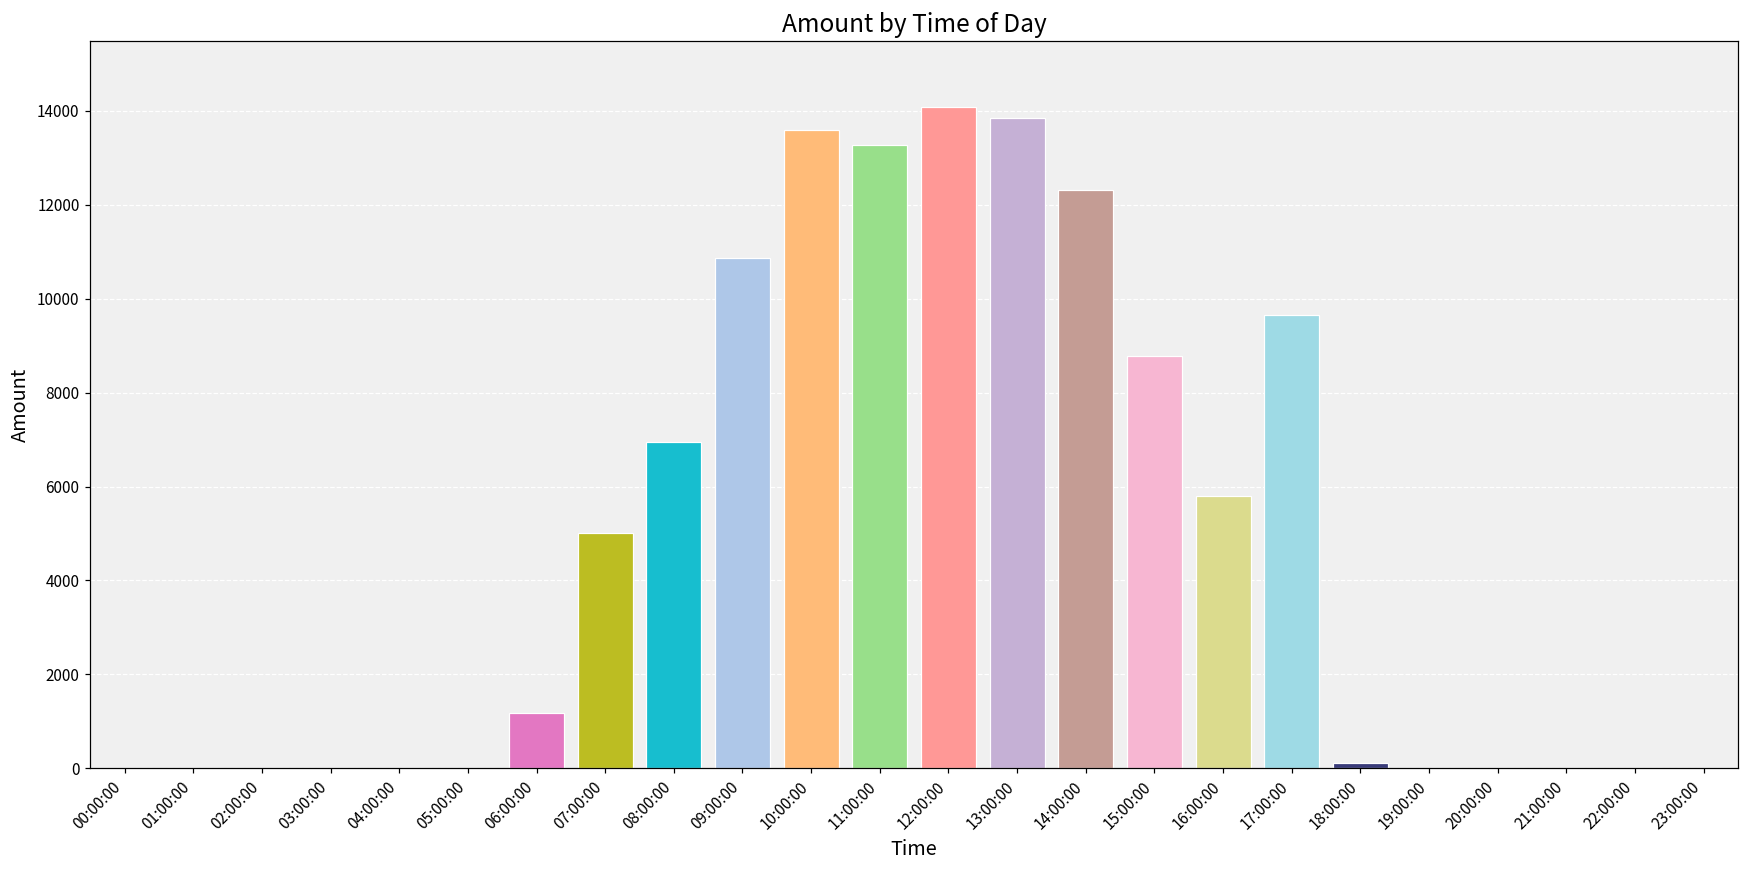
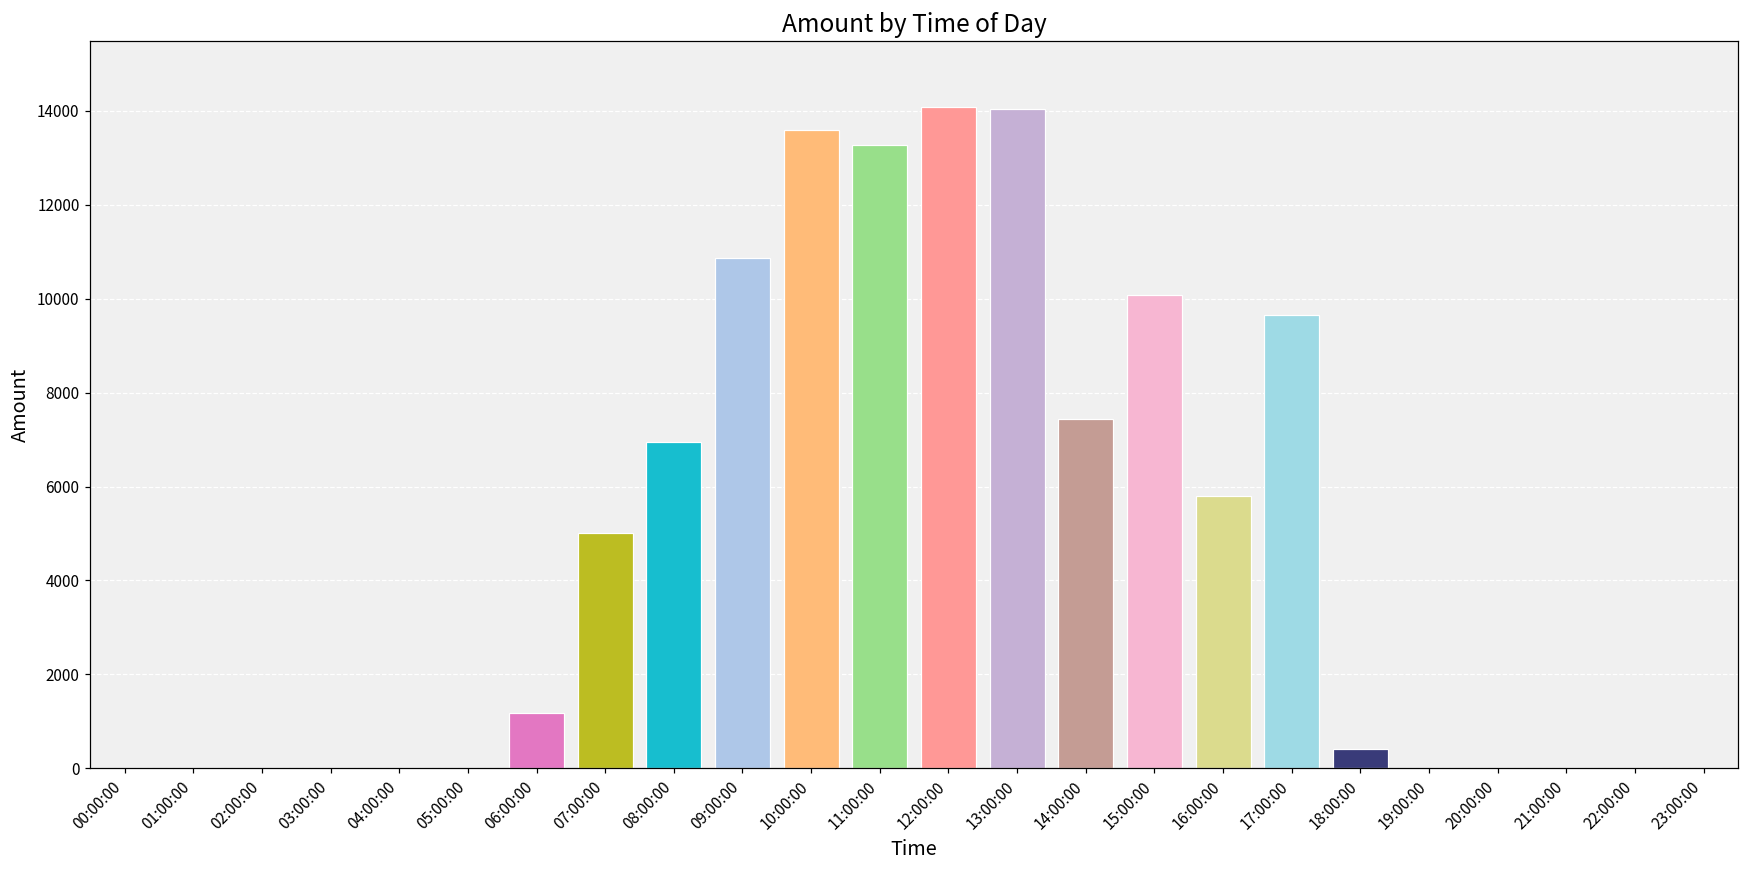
  {
    "00:00:00": 0,
    "01:00:00": 0,
    "02:00:00": 0,
    "03:00:00": 0,
    "04:00:00": 0,
    "05:00:00": 0,
    "06:00:00": 1200,
    "07:00:00": 5000,
    "08:00:00": 6900,
    "09:00:00": 10900,
    "10:00:00": 13600,
    "11:00:00": 13300,
    "12:00:00": 14100,
-   "13:00:00": 13800,
-   "14:00:00": 12300,
-   "15:00:00": 8800,
+   "13:00:00": 14000,
+   "14:00:00": 7400,
+   "15:00:00": 10100,
    "16:00:00": 5800,
    "17:00:00": 9700,
-   "18:00:00": 100,
+   "18:00:00": 400,
    "19:00:00": 0,
    "20:00:00": 0,
    "21:00:00": 0,
    "22:00:00": 0,
    "23:00:00": 0
  }
